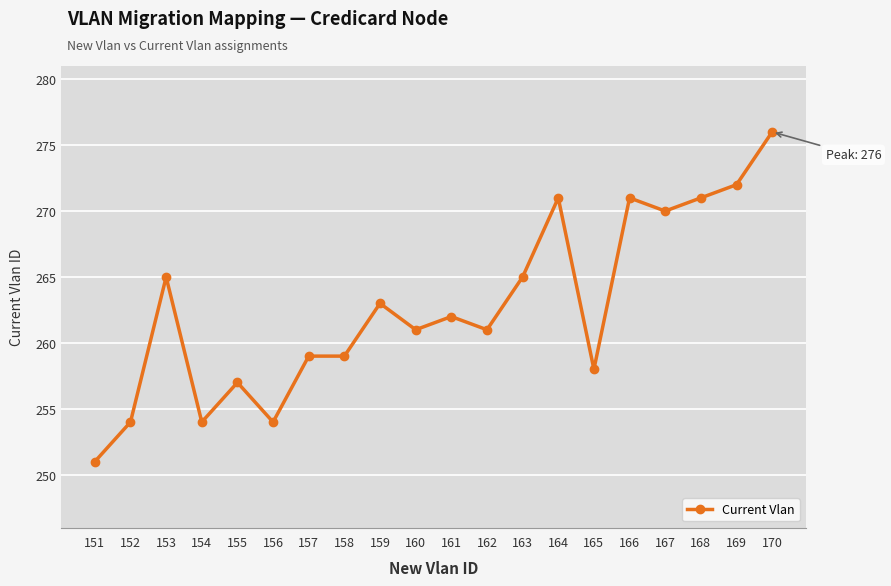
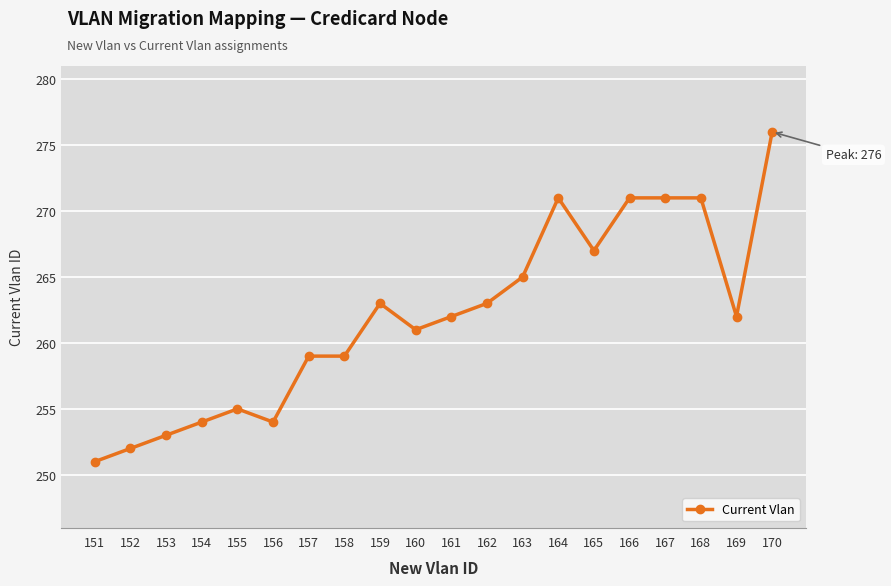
  {
    "151": 251,
-   "152": 254,
-   "153": 265,
+   "152": 252,
+   "153": 253,
    "154": 254,
-   "155": 257,
+   "155": 255,
    "156": 254,
    "157": 259,
    "158": 259,
    "159": 263,
    "160": 261,
    "161": 262,
-   "162": 261,
+   "162": 263,
    "163": 265,
    "164": 271,
-   "165": 258,
+   "165": 267,
    "166": 271,
-   "167": 270,
+   "167": 271,
    "168": 271,
-   "169": 272
+   "169": 262
  }
